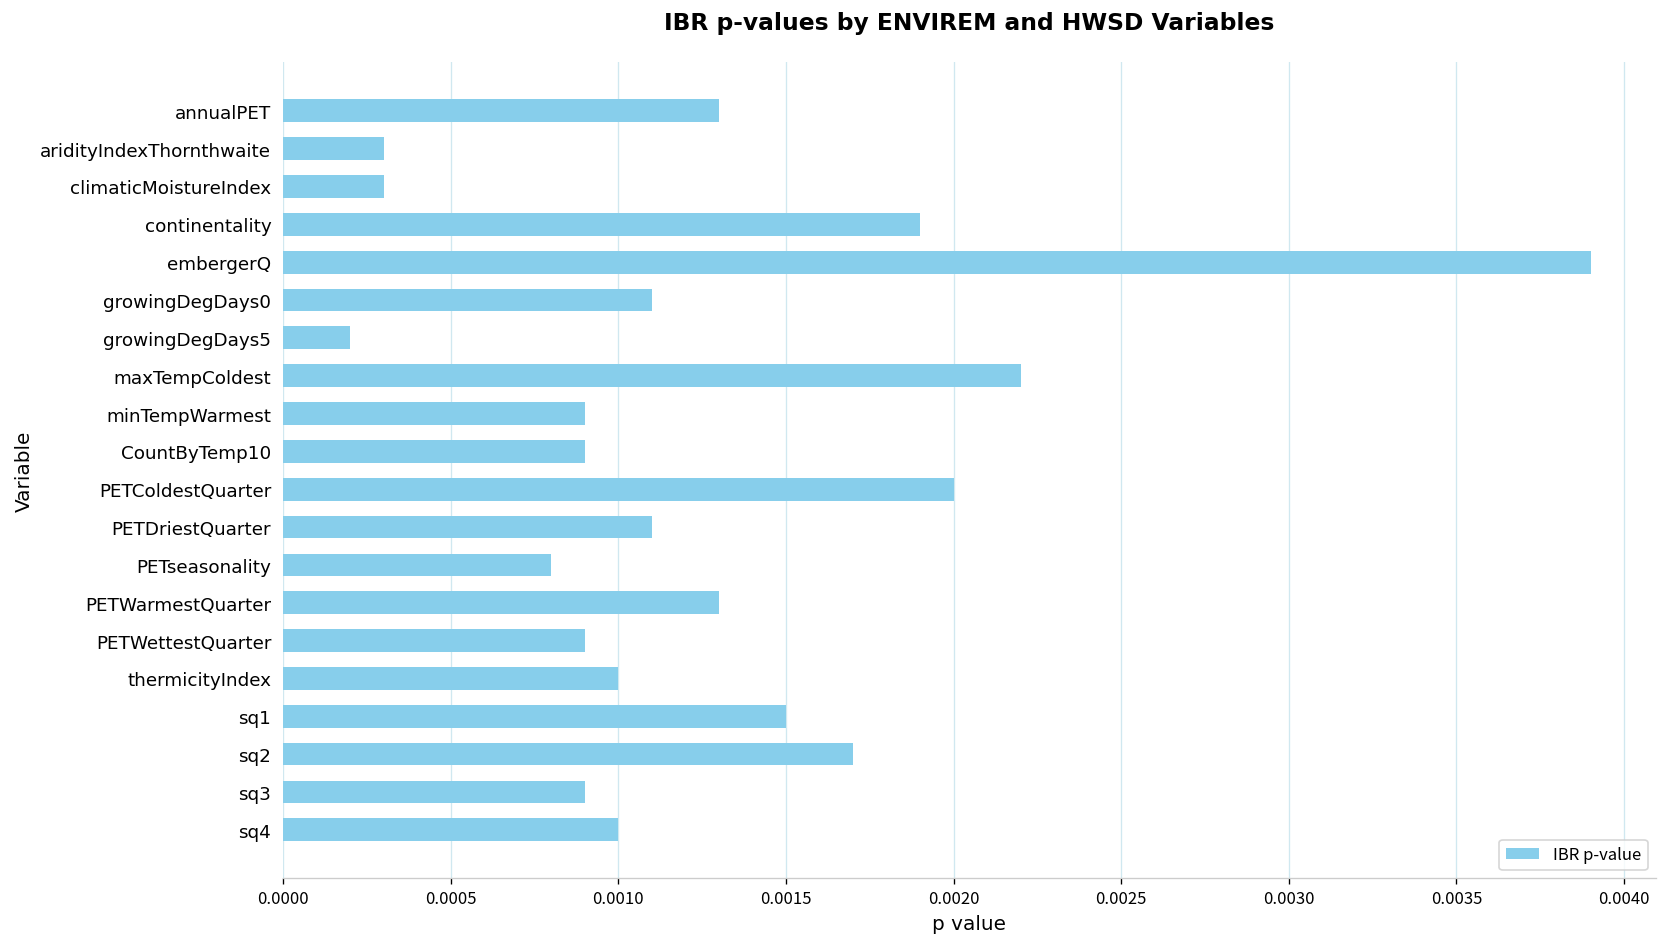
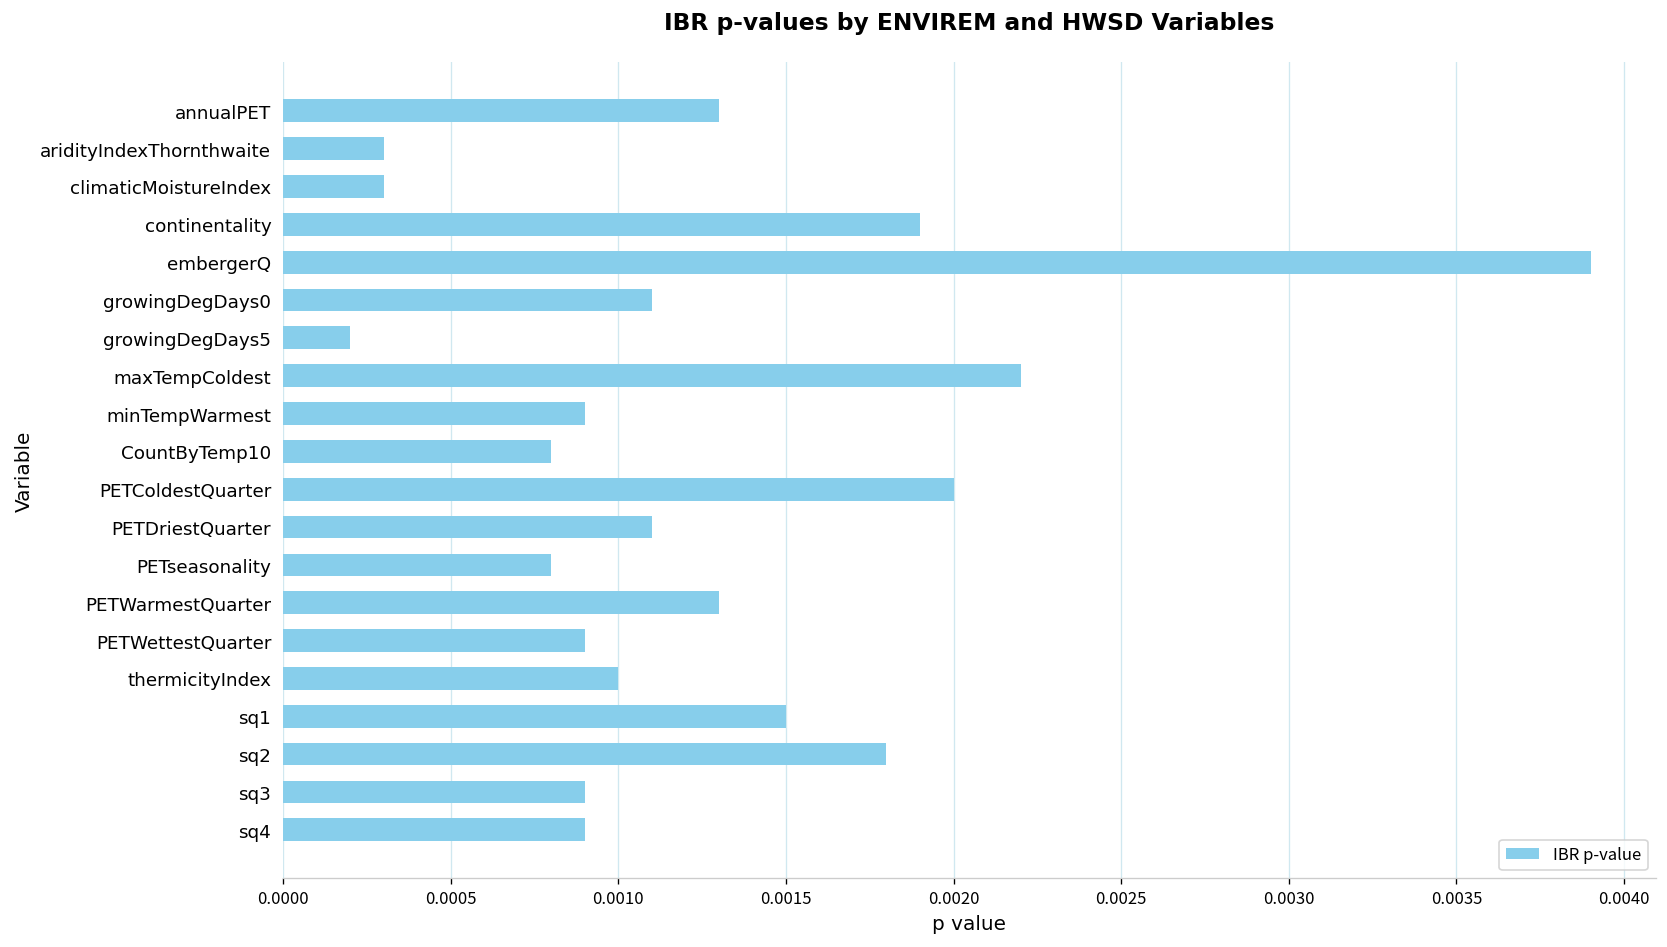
  {
    "annualPET": 0.0013,
    "aridityIndexThornthwaite": 0.0003,
    "climaticMoistureIndex": 0.0003,
    "continentality": 0.0019,
    "embergerQ": 0.0039,
    "growingDegDays0": 0.0011,
    "growingDegDays5": 0.0002,
    "maxTempColdest": 0.0022,
    "minTempWarmest": 0.0009,
-   "CountByTemp10": 0.0009,
+   "CountByTemp10": 0.0008,
    "PETColdestQuarter": 0.0020,
    "PETDriestQuarter": 0.0011,
    "PETseasonality": 0.0008,
    "PETWarmestQuarter": 0.0013,
    "PETWettestQuarter": 0.0009,
    "thermicityIndex": 0.0010,
    "sq1": 0.0015,
-   "sq2": 0.0017,
+   "sq2": 0.0018,
    "sq3": 0.0009,
-   "sq4": 0.0010
+   "sq4": 0.0009
  }
